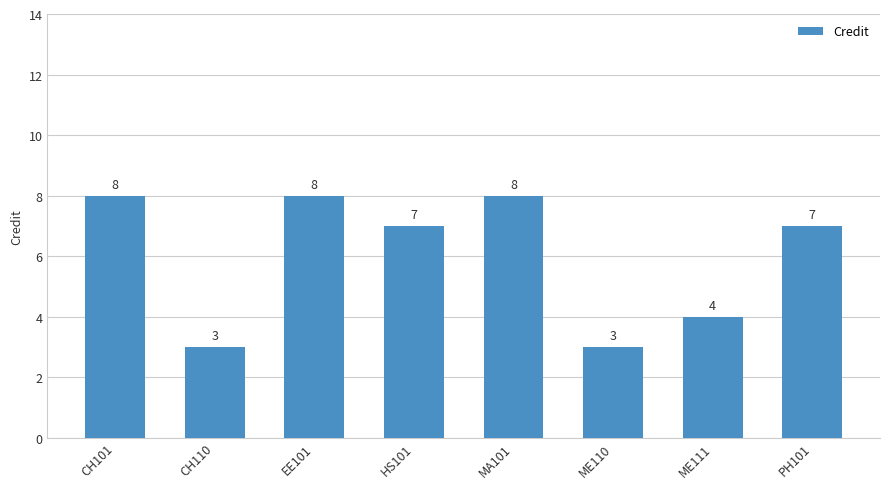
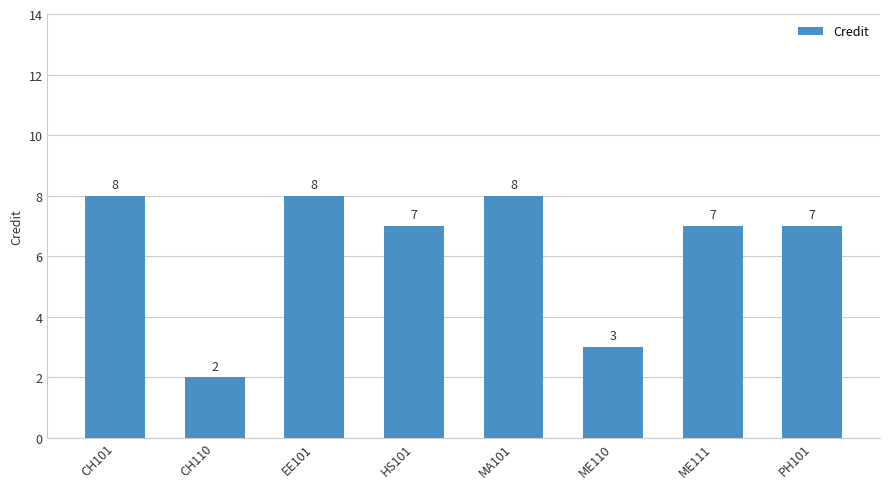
  {
    "CH101": 8,
-   "CH110": 3,
+   "CH110": 2,
    "EE101": 8,
    "HS101": 7,
    "MA101": 8,
    "ME110": 3,
-   "ME111": 4,
+   "ME111": 7,
    "PH101": 7
  }
